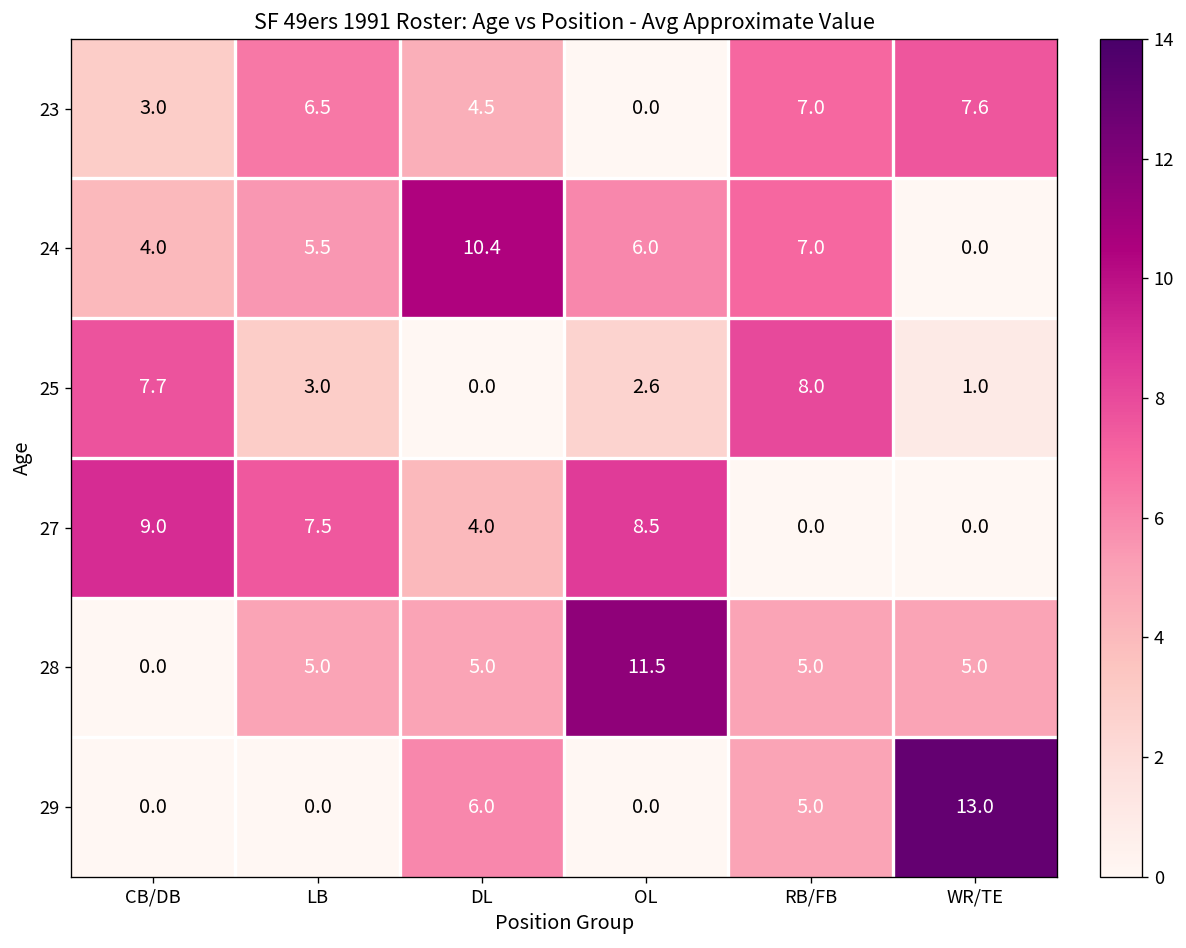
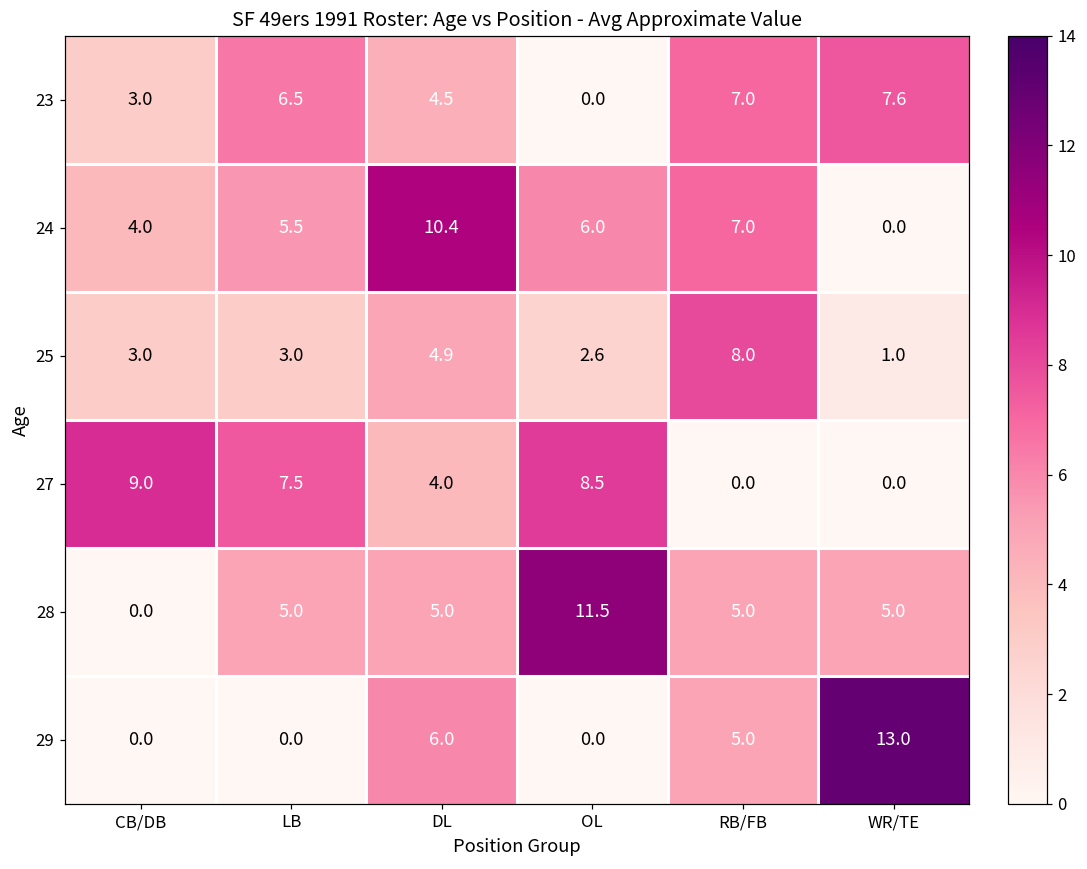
  {
    "23": {
      "CB/DB": 3.0,
      "LB": 6.5,
      "DL": 4.5,
      "OL": 0.0,
      "RB/FB": 7.0,
      "WR/TE": 7.6
    },
    "24": {
      "CB/DB": 4.0,
      "LB": 5.5,
      "DL": 10.4,
      "OL": 6.0,
      "RB/FB": 7.0,
      "WR/TE": 0.0
    },
    "25": {
-     "CB/DB": 7.7,
+     "CB/DB": 3.0,
      "LB": 3.0,
-     "DL": 0.0,
+     "DL": 4.9,
      "OL": 2.6,
      "RB/FB": 8.0,
      "WR/TE": 1.0
    },
    "27": {
      "CB/DB": 9.0,
      "LB": 7.5,
      "DL": 4.0,
      "OL": 8.5,
      "RB/FB": 0.0,
      "WR/TE": 0.0
    },
    "28": {
      "CB/DB": 0.0,
      "LB": 5.0,
      "DL": 5.0,
      "OL": 11.5,
      "RB/FB": 5.0,
      "WR/TE": 5.0
    },
    "29": {
      "CB/DB": 0.0,
      "LB": 0.0,
      "DL": 6.0,
      "OL": 0.0,
      "RB/FB": 5.0,
      "WR/TE": 13.0
    }
  }
